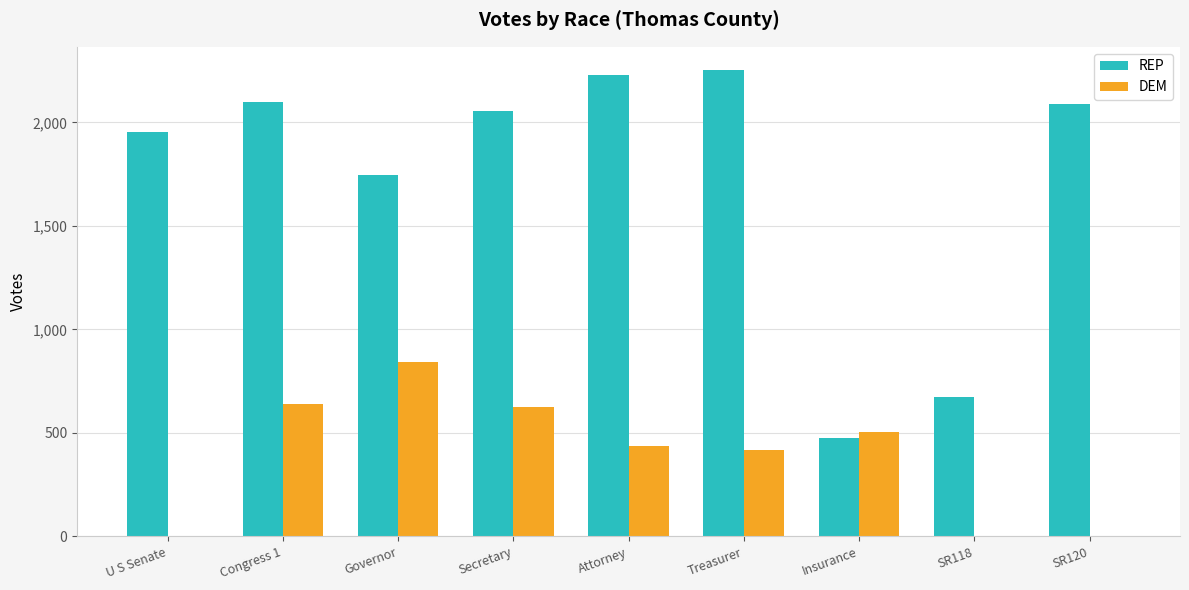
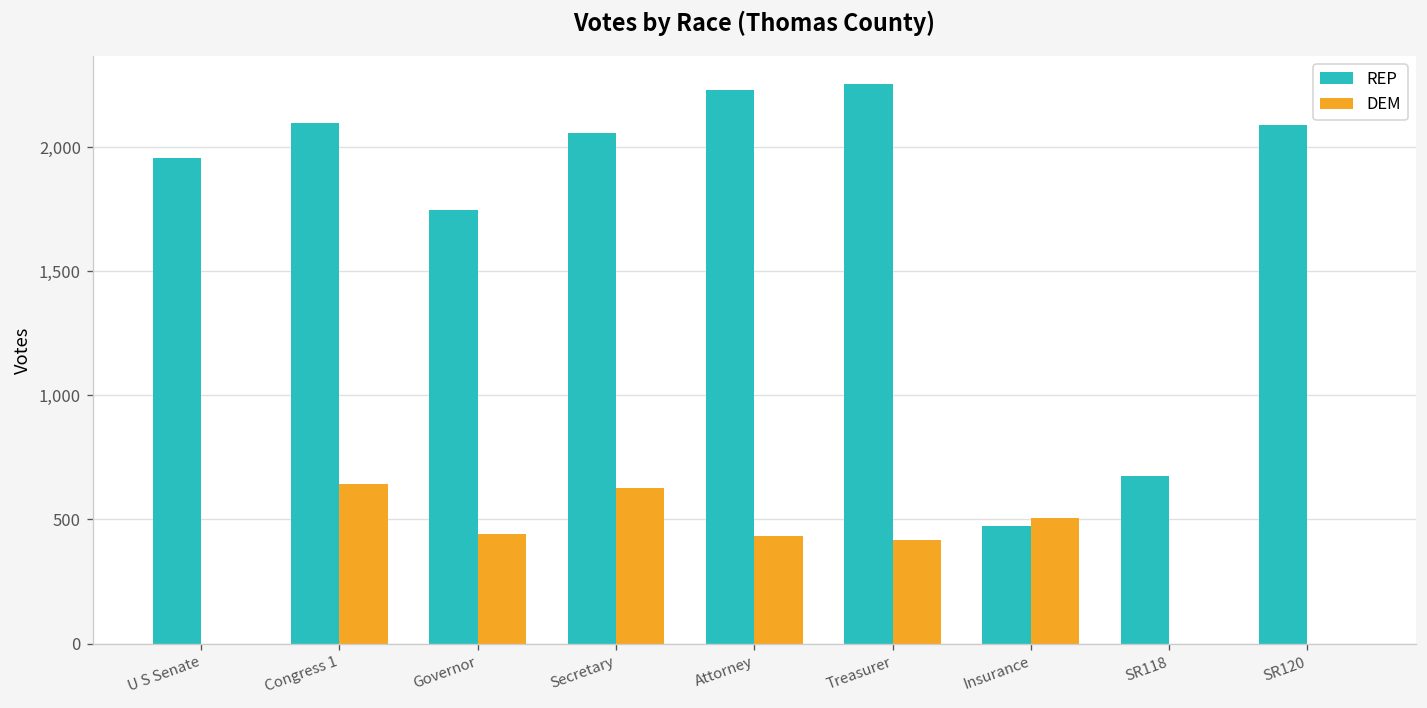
  {
    "REP": {
      "U S Senate": "1,960",
      "Congress 1": "2,100",
      "Governor": "1,750",
      "Secretary": "2,060",
      "Attorney": "2,230",
      "Treasurer": "2,250",
      "Insurance": "470",
      "SR118": "680",
      "SR120": "2,090"
    },
    "DEM": {
      "U S Senate": "0",
      "Congress 1": "640",
-     "Governor": "840",
+     "Governor": "440",
      "Secretary": "630",
      "Attorney": "440",
      "Treasurer": "420",
      "Insurance": "500",
      "SR118": "0",
      "SR120": "0"
    }
  }
